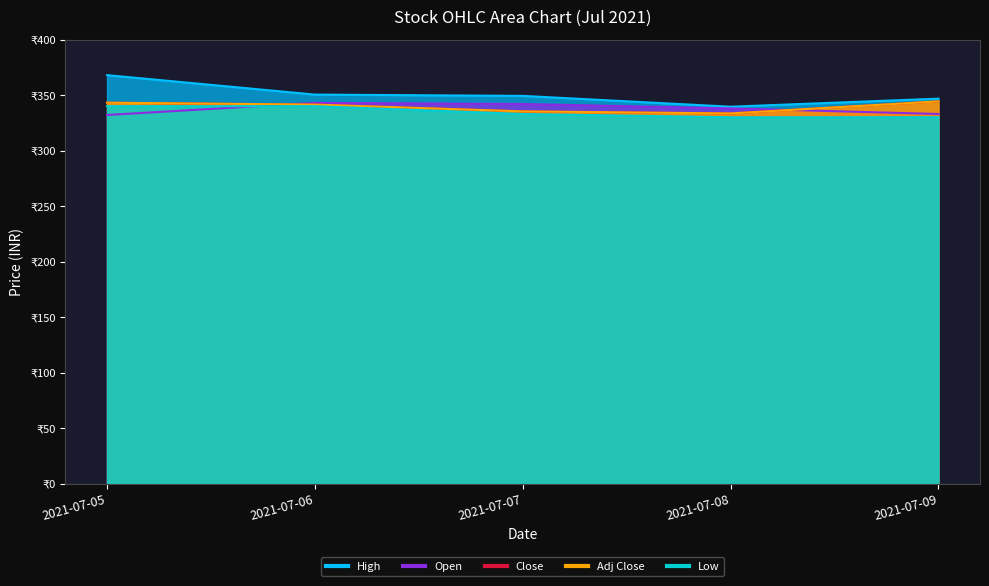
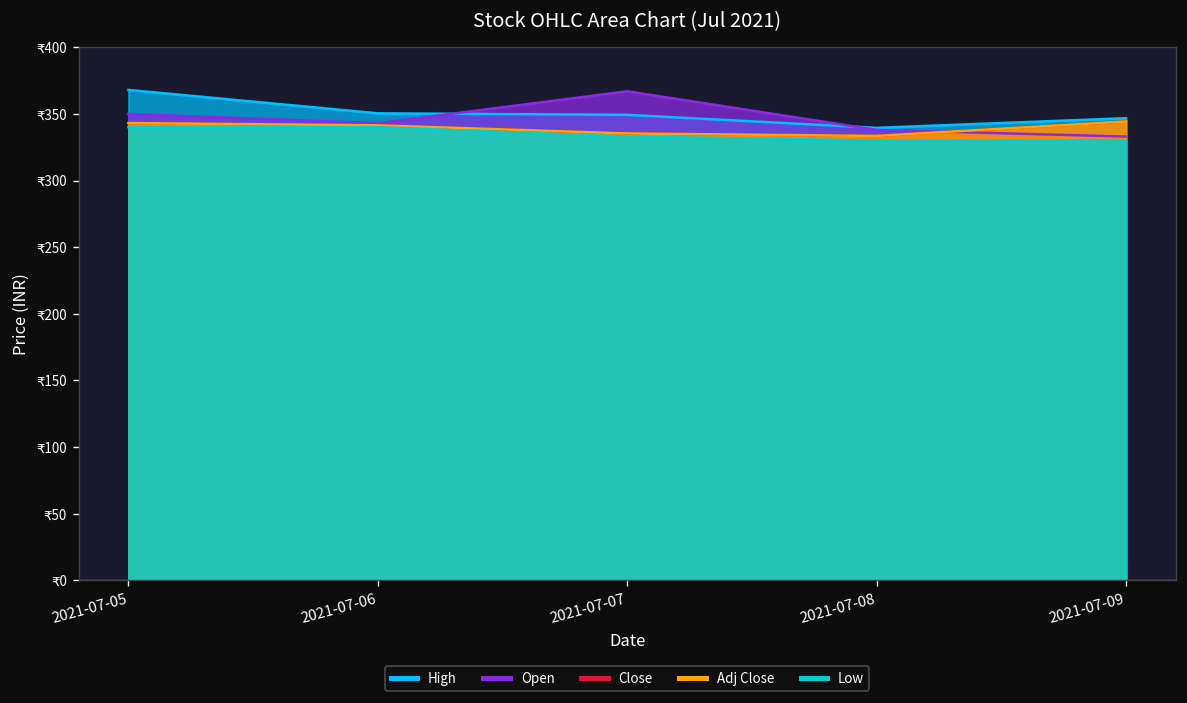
  {
    "Open": {
-     "2021-07-05": "₹332",
-     "2021-07-07": "₹342",
+     "2021-07-05": "₹350",
+     "2021-07-07": "₹367",
      "2021-07-09": "₹333"
    },
    "Adj Close": {
      "2021-07-05": "₹343",
      "2021-07-07": "₹335",
      "2021-07-08": "₹334",
      "2021-07-09": "₹344"
    }
  }
